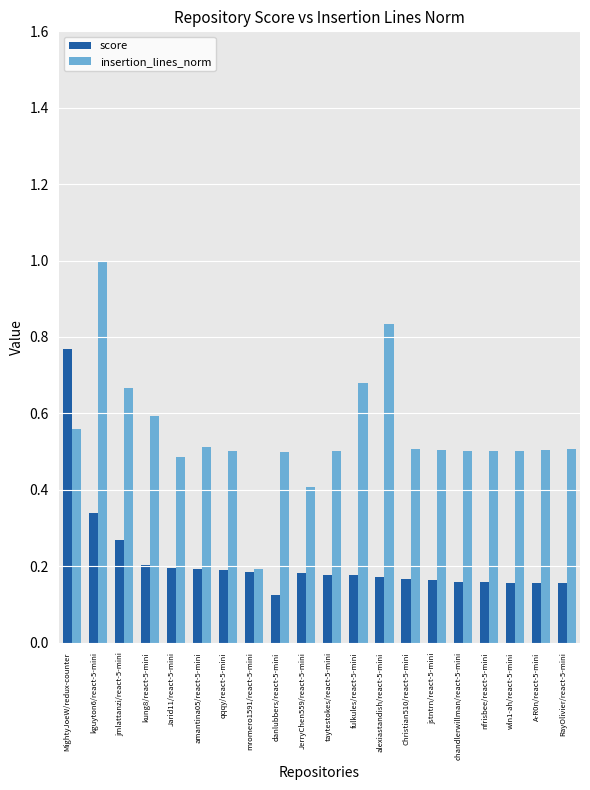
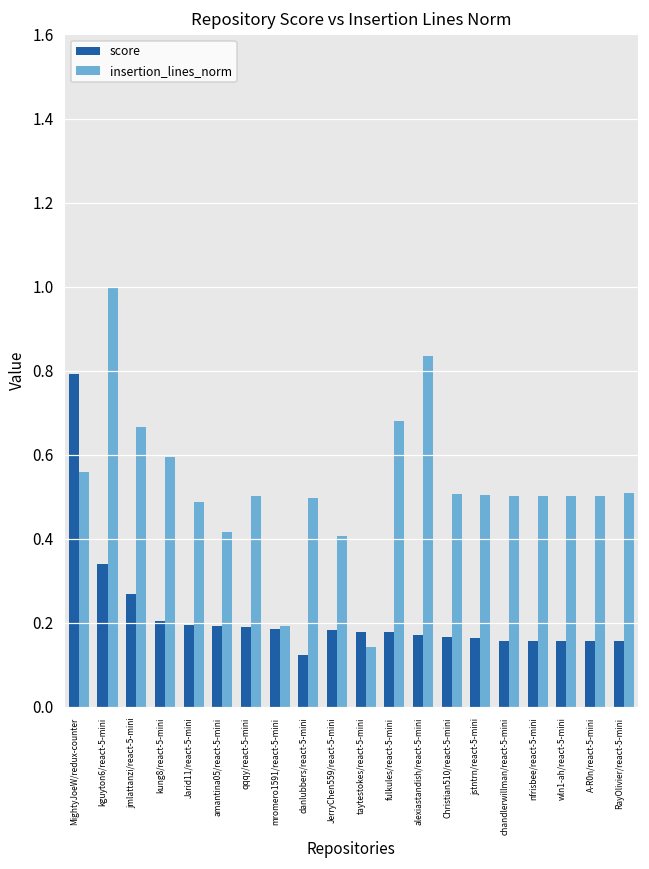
  {
    "score": {
-     "MightyJoeW/redux-counter": 0.77,
+     "MightyJoeW/redux-counter": 0.79,
      "kguyton6/react-5-mini": 0.34,
      "jmlattanzi/react-5-mini": 0.27,
      "kung8/react-5-mini": 0.20,
      "Jarid11/react-5-mini": 0.20,
      "amantina05/react-5-mini": 0.19,
      "qqqy/react-5-mini": 0.19,
      "mromero1591/react-5-mini": 0.18,
      "danlubbers/react-5-mini": 0.12,
      "JerryChen559/react-5-mini": 0.18,
      "taytestokes/react-5-mini": 0.18,
      "fulkules/react-5-mini": 0.18,
      "alexiastandish/react-5-mini": 0.17,
      "Christian510/react-5-mini": 0.17,
      "jstntrn/react-5-mini": 0.16,
      "chandlerwillman/react-5-mini": 0.16,
      "nfrisbee/react-5-mini": 0.16,
      "wln1-ah/react-5-mini": 0.16,
      "A-R0n/react-5-mini": 0.16,
      "RayOlivier/react-5-mini": 0.16
    },
    "insertion_lines_norm": {
      "MightyJoeW/redux-counter": 0.56,
      "kguyton6/react-5-mini": 1.00,
      "jmlattanzi/react-5-mini": 0.67,
      "kung8/react-5-mini": 0.59,
      "Jarid11/react-5-mini": 0.49,
-     "amantina05/react-5-mini": 0.51,
+     "amantina05/react-5-mini": 0.42,
      "qqqy/react-5-mini": 0.50,
      "mromero1591/react-5-mini": 0.19,
      "danlubbers/react-5-mini": 0.50,
      "JerryChen559/react-5-mini": 0.41,
-     "taytestokes/react-5-mini": 0.50,
+     "taytestokes/react-5-mini": 0.14,
      "fulkules/react-5-mini": 0.68,
      "alexiastandish/react-5-mini": 0.83,
      "Christian510/react-5-mini": 0.51,
      "jstntrn/react-5-mini": 0.50,
      "chandlerwillman/react-5-mini": 0.50,
      "nfrisbee/react-5-mini": 0.50,
      "wln1-ah/react-5-mini": 0.50,
      "A-R0n/react-5-mini": 0.50,
      "RayOlivier/react-5-mini": 0.51
    }
  }
